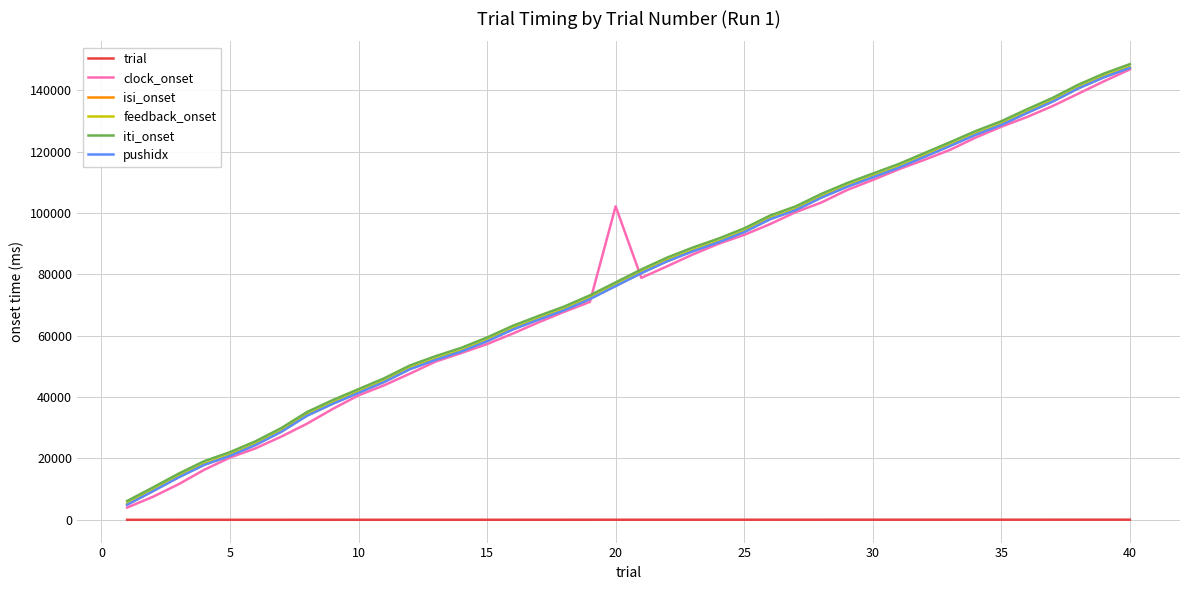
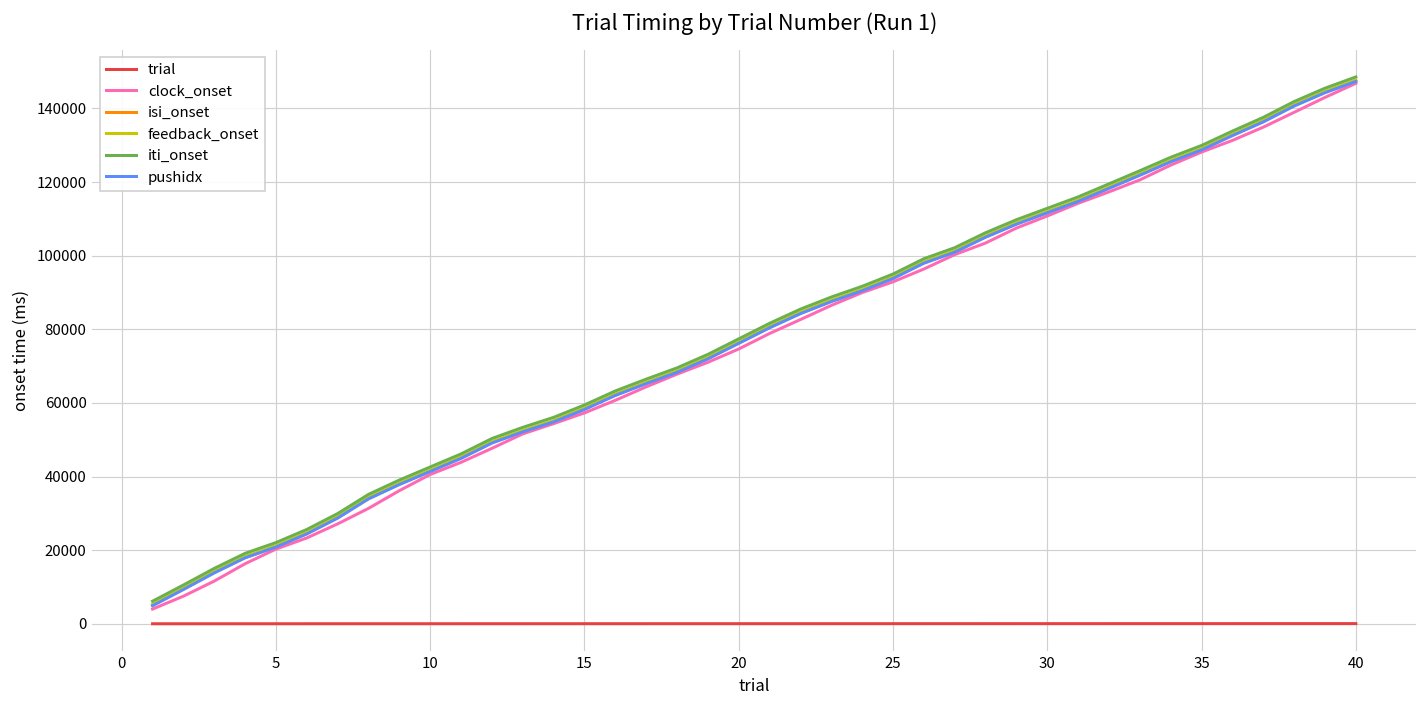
  {
    "trial": {
      "5": 0,
      "10": 0,
      "15": 0,
      "20": 0,
      "25": 0,
      "30": 0,
      "35": 0,
      "40": 0
    },
    "clock_onset": {
      "15": 57000,
-     "20": 102000,
+     "20": 75000,
      "25": 93000,
      "30": 111000
    },
    "iti_onset": {
      "10": 43000,
      "15": 59000,
      "20": 77000,
      "25": 95000,
      "30": 113000,
      "35": 130000,
      "40": 149000
    }
  }
